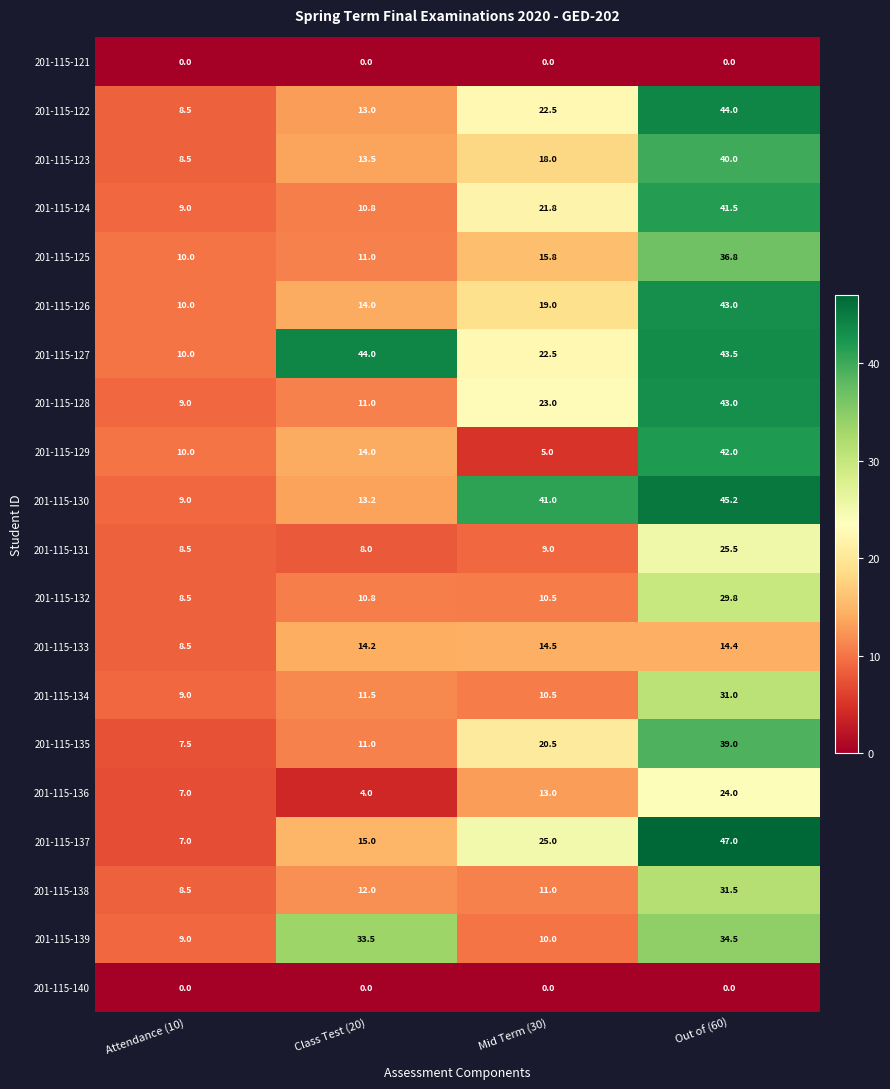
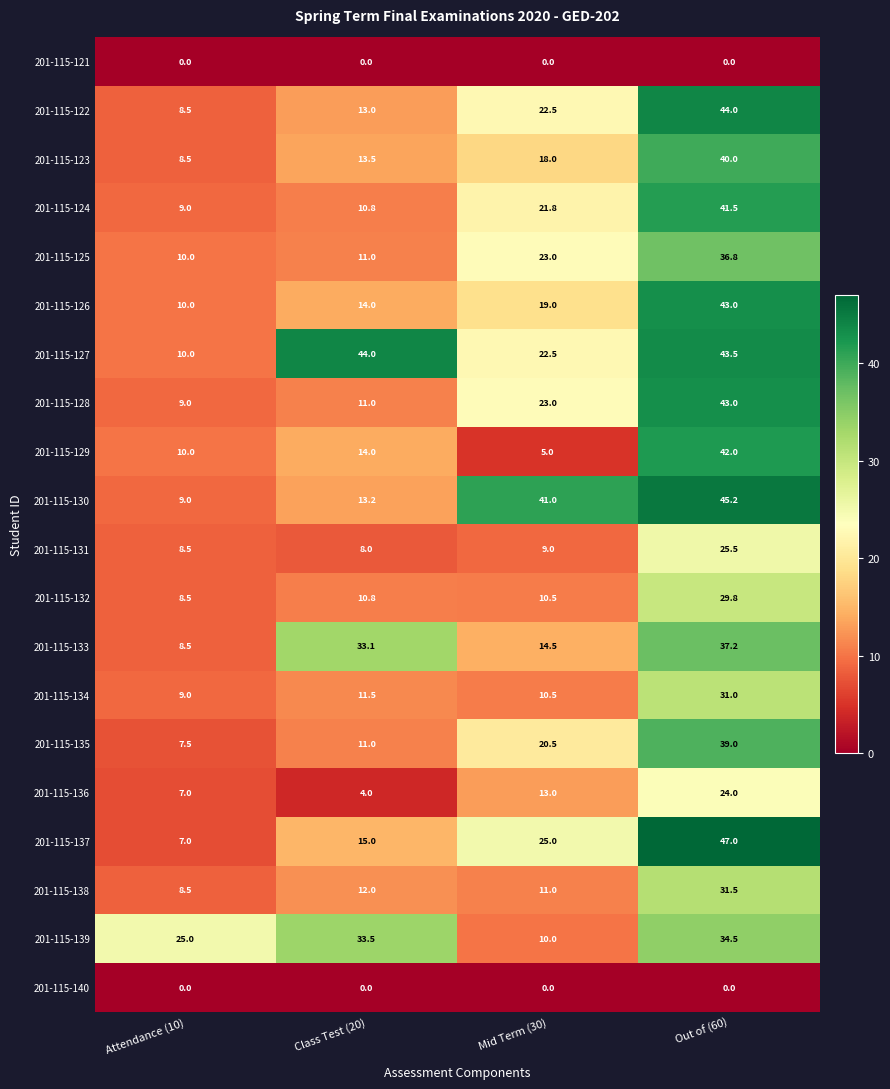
  {
    "201-115-121": {
      "Attendance (10)": 0.0,
      "Class Test (20)": 0.0,
      "Mid Term (30)": 0.0,
      "Out of (60)": 0.0
    },
    "201-115-122": {
      "Attendance (10)": 8.5,
      "Class Test (20)": 13.0,
      "Mid Term (30)": 22.5,
      "Out of (60)": 44.0
    },
    "201-115-123": {
      "Attendance (10)": 8.5,
      "Class Test (20)": 13.5,
      "Mid Term (30)": 18.0,
      "Out of (60)": 40.0
    },
    "201-115-124": {
      "Attendance (10)": 9.0,
      "Class Test (20)": 10.8,
      "Mid Term (30)": 21.8,
      "Out of (60)": 41.5
    },
    "201-115-125": {
      "Attendance (10)": 10.0,
      "Class Test (20)": 11.0,
-     "Mid Term (30)": 15.8,
+     "Mid Term (30)": 23.0,
      "Out of (60)": 36.8
    },
    "201-115-126": {
      "Attendance (10)": 10.0,
      "Class Test (20)": 14.0,
      "Mid Term (30)": 19.0,
      "Out of (60)": 43.0
    },
    "201-115-127": {
      "Attendance (10)": 10.0,
      "Class Test (20)": 44.0,
      "Mid Term (30)": 22.5,
      "Out of (60)": 43.5
    },
    "201-115-128": {
      "Attendance (10)": 9.0,
      "Class Test (20)": 11.0,
      "Mid Term (30)": 23.0,
      "Out of (60)": 43.0
    },
    "201-115-129": {
      "Attendance (10)": 10.0,
      "Class Test (20)": 14.0,
      "Mid Term (30)": 5.0,
      "Out of (60)": 42.0
    },
    "201-115-130": {
      "Attendance (10)": 9.0,
      "Class Test (20)": 13.2,
      "Mid Term (30)": 41.0,
      "Out of (60)": 45.2
    },
    "201-115-131": {
      "Attendance (10)": 8.5,
      "Class Test (20)": 8.0,
      "Mid Term (30)": 9.0,
      "Out of (60)": 25.5
    },
    "201-115-132": {
      "Attendance (10)": 8.5,
      "Class Test (20)": 10.8,
      "Mid Term (30)": 10.5,
      "Out of (60)": 29.8
    },
    "201-115-133": {
      "Attendance (10)": 8.5,
-     "Class Test (20)": 14.2,
+     "Class Test (20)": 33.1,
      "Mid Term (30)": 14.5,
-     "Out of (60)": 14.4
+     "Out of (60)": 37.2
    },
    "201-115-134": {
      "Attendance (10)": 9.0,
      "Class Test (20)": 11.5,
      "Mid Term (30)": 10.5,
      "Out of (60)": 31.0
    },
    "201-115-135": {
      "Attendance (10)": 7.5,
      "Class Test (20)": 11.0,
      "Mid Term (30)": 20.5,
      "Out of (60)": 39.0
    },
    "201-115-136": {
      "Attendance (10)": 7.0,
      "Class Test (20)": 4.0,
      "Mid Term (30)": 13.0,
      "Out of (60)": 24.0
    },
    "201-115-137": {
      "Attendance (10)": 7.0,
      "Class Test (20)": 15.0,
      "Mid Term (30)": 25.0,
      "Out of (60)": 47.0
    },
    "201-115-138": {
      "Attendance (10)": 8.5,
      "Class Test (20)": 12.0,
      "Mid Term (30)": 11.0,
      "Out of (60)": 31.5
    },
    "201-115-139": {
-     "Attendance (10)": 9.0,
+     "Attendance (10)": 25.0,
      "Class Test (20)": 33.5,
      "Mid Term (30)": 10.0,
      "Out of (60)": 34.5
    },
    "201-115-140": {
      "Attendance (10)": 0.0,
      "Class Test (20)": 0.0,
      "Mid Term (30)": 0.0,
      "Out of (60)": 0.0
    }
  }
